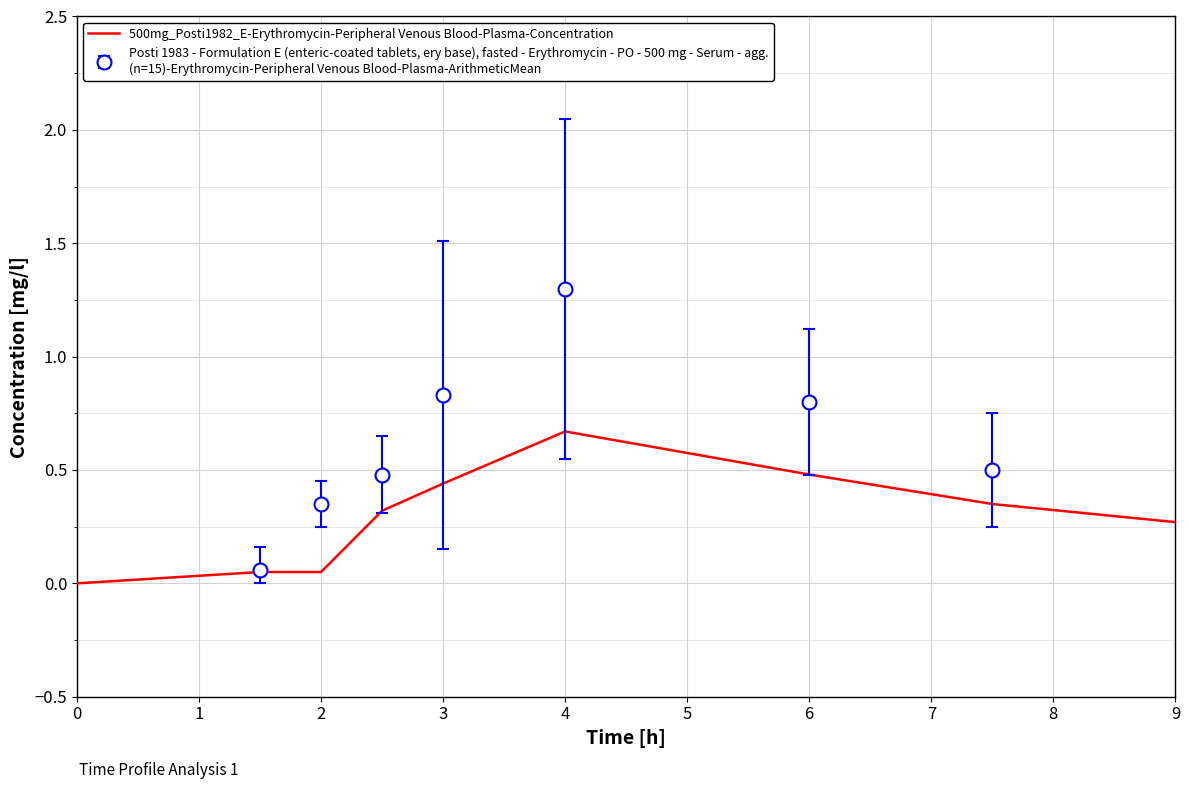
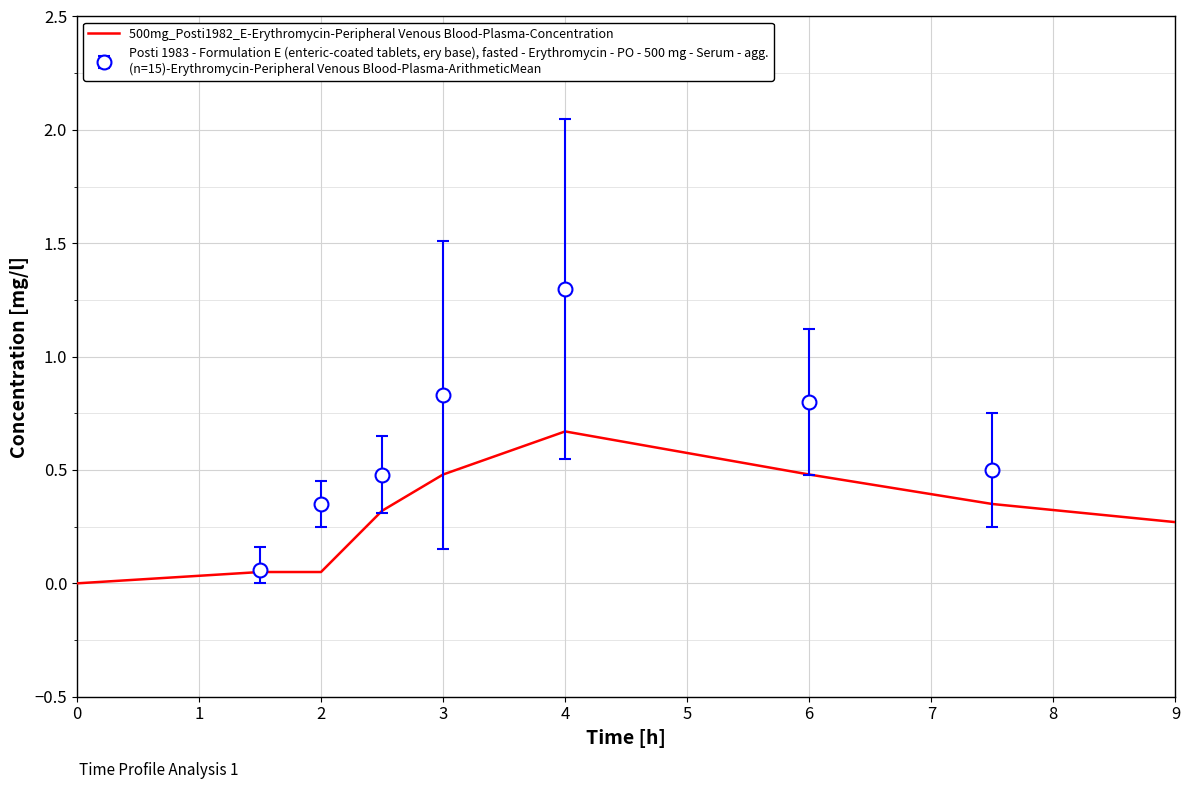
  {
    "500mg_Posti1982_E-Erythromycin-Peripheral Venous Blood-Plasma-Concentration": {
      "0": 0.00,
      "2": 0.05,
-     "3": 0.44,
+     "3": 0.48,
      "4": 0.67,
      "9": 0.27
    }
  }
